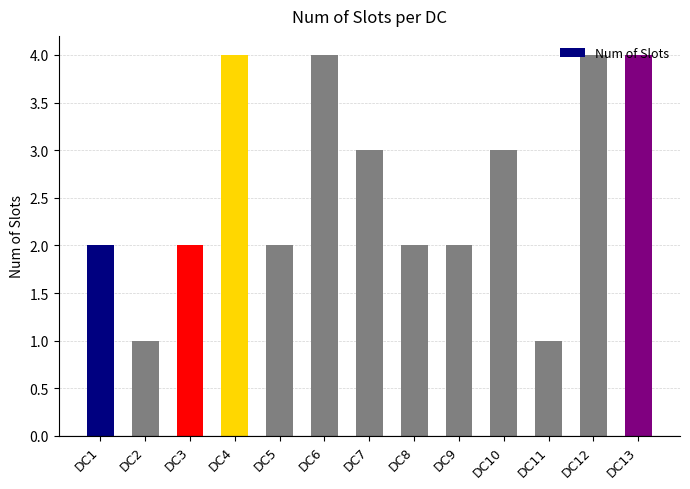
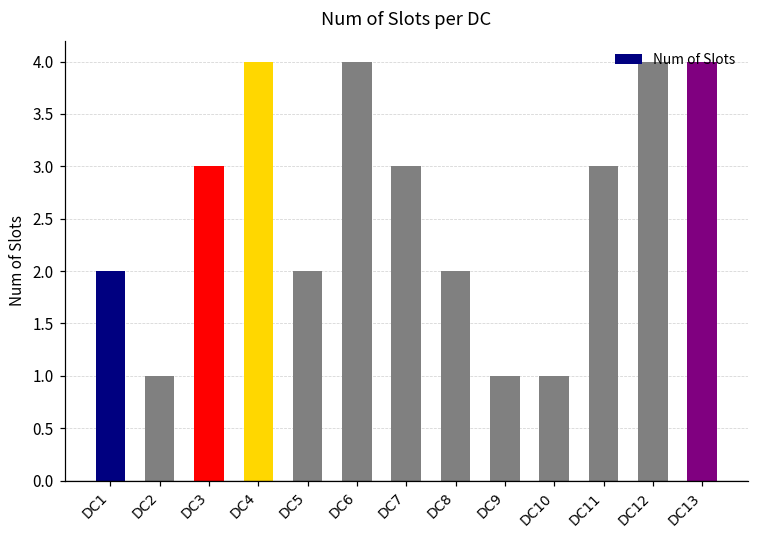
  {
    "DC1": 2,
    "DC2": 1,
-   "DC3": 2,
+   "DC3": 3,
    "DC4": 4,
    "DC5": 2,
    "DC6": 4,
    "DC7": 3,
    "DC8": 2,
-   "DC9": 2,
-   "DC10": 3,
-   "DC11": 1,
+   "DC9": 1,
+   "DC10": 1,
+   "DC11": 3,
    "DC12": 4,
    "DC13": 4
  }
